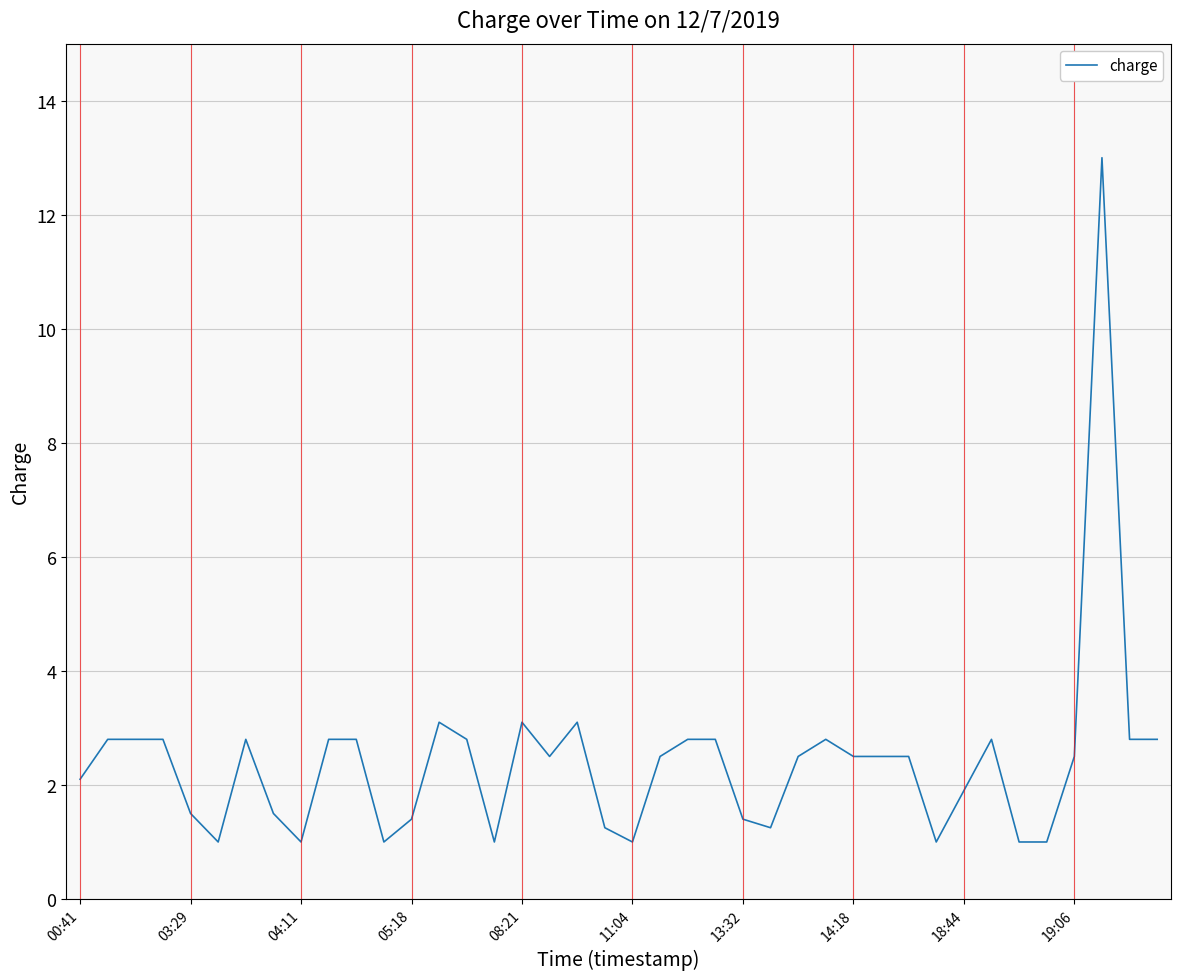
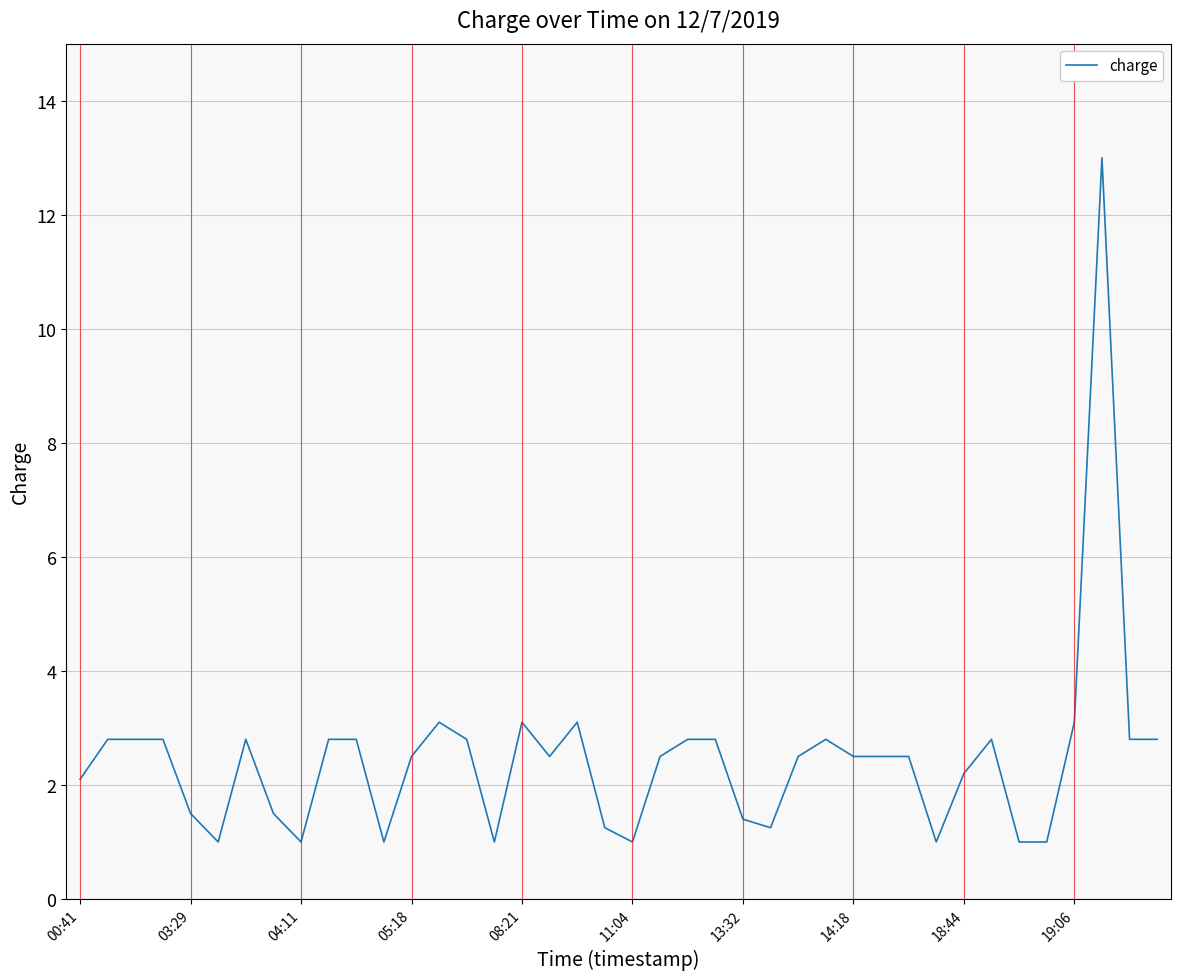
  {
    "00:41": 2.1,
    "03:29": 1.5,
    "04:11": 1.0,
-   "05:18": 1.4,
+   "05:18": 2.5,
    "08:21": 3.1,
    "11:04": 1.0,
    "13:32": 1.4,
    "14:18": 2.5,
-   "18:44": 1.9,
-   "19:06": 2.5
+   "18:44": 2.2,
+   "19:06": 3.1
  }
